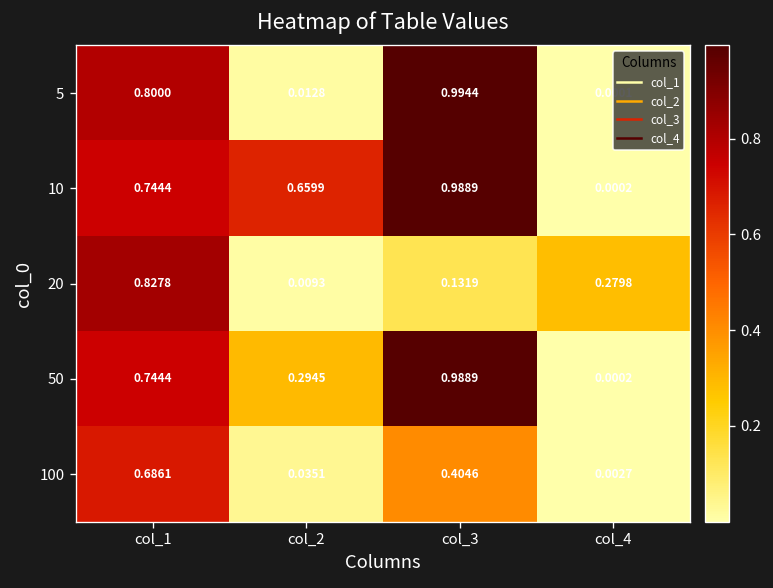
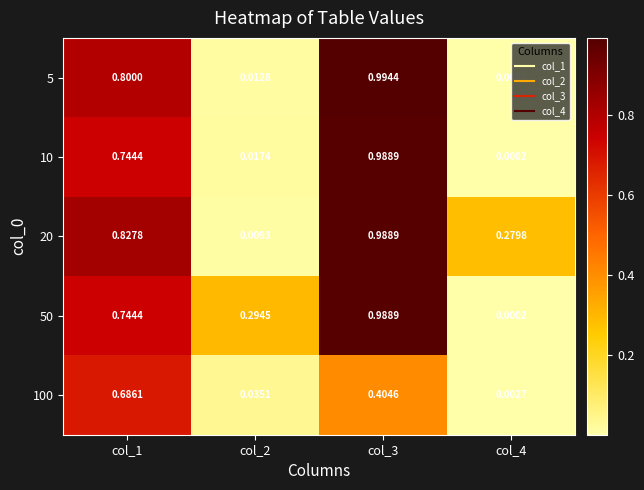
  {
    "5": {
      "col_1": 0.8000,
      "col_2": 0.0128,
      "col_3": 0.9944
    },
    "10": {
      "col_1": 0.7444,
-     "col_2": 0.6599,
+     "col_2": 0.0174,
      "col_3": 0.9889,
      "col_4": 0.0002
    },
    "20": {
      "col_1": 0.8278,
      "col_2": 0.0093,
-     "col_3": 0.1319,
+     "col_3": 0.9889,
      "col_4": 0.2798
    },
    "50": {
      "col_1": 0.7444,
      "col_2": 0.2945,
      "col_3": 0.9889,
      "col_4": 0.0002
    },
    "100": {
      "col_1": 0.6861,
      "col_2": 0.0351,
      "col_3": 0.4046,
      "col_4": 0.0027
    }
  }
